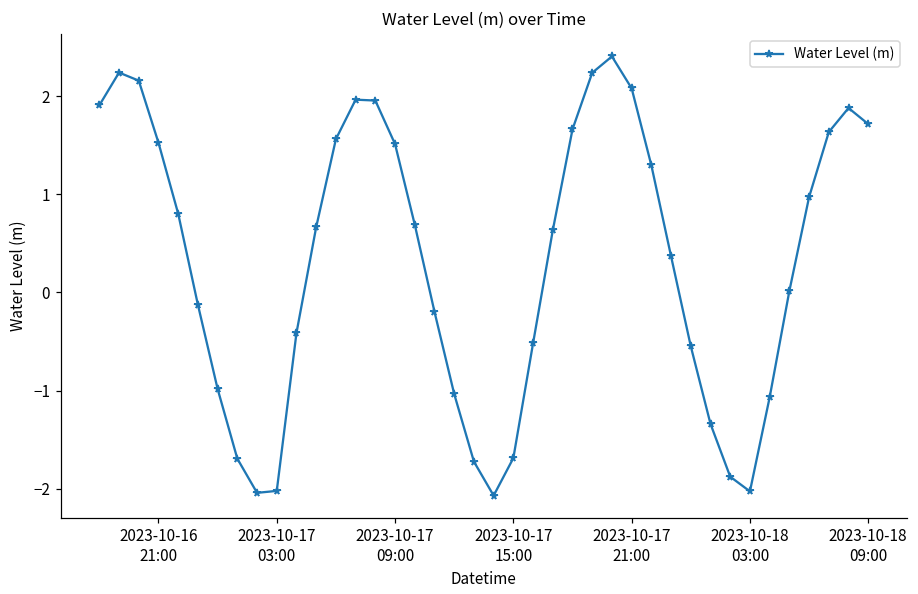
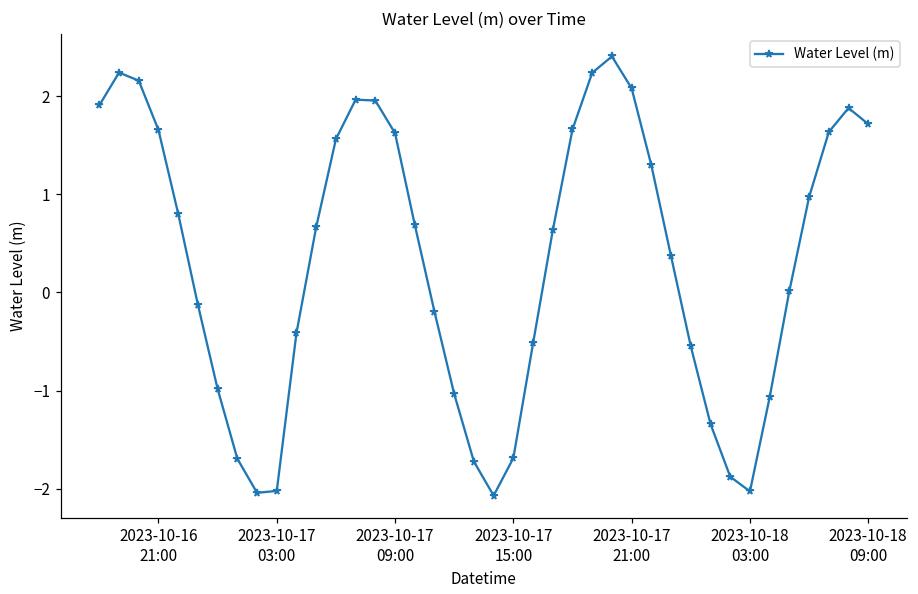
  {
-   "2023-10-16 21:00": 1.5,
+   "2023-10-16 21:00": 1.7,
    "2023-10-17 03:00": -2.0,
-   "2023-10-17 09:00": 1.5,
+   "2023-10-17 09:00": 1.6,
    "2023-10-17 15:00": -1.7,
    "2023-10-17 21:00": 2.1,
    "2023-10-18 03:00": -2.0,
    "2023-10-18 09:00": 1.7
  }
